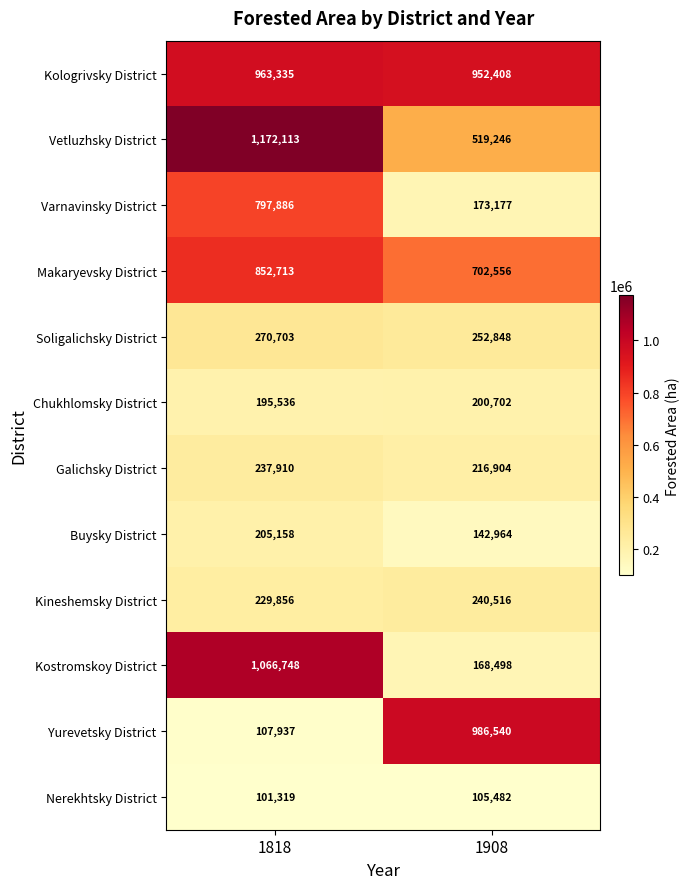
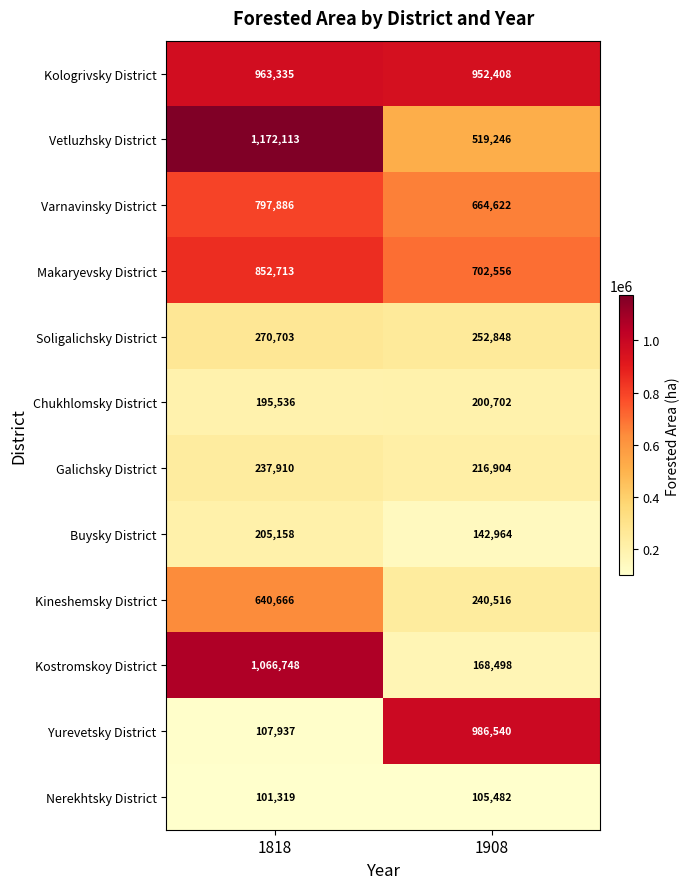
  {
    "Kologrivsky District": {
      "1818": "963,335",
      "1908": "952,408"
    },
    "Vetluzhsky District": {
      "1818": "1,172,113",
      "1908": "519,246"
    },
    "Varnavinsky District": {
      "1818": "797,886",
-     "1908": "173,177"
+     "1908": "664,622"
    },
    "Makaryevsky District": {
      "1818": "852,713",
      "1908": "702,556"
    },
    "Soligalichsky District": {
      "1818": "270,703",
      "1908": "252,848"
    },
    "Chukhlomsky District": {
      "1818": "195,536",
      "1908": "200,702"
    },
    "Galichsky District": {
      "1818": "237,910",
      "1908": "216,904"
    },
    "Buysky District": {
      "1818": "205,158",
      "1908": "142,964"
    },
    "Kineshemsky District": {
-     "1818": "229,856",
+     "1818": "640,666",
      "1908": "240,516"
    },
    "Kostromskoy District": {
      "1818": "1,066,748",
      "1908": "168,498"
    },
    "Yurevetsky District": {
      "1818": "107,937",
      "1908": "986,540"
    },
    "Nerekhtsky District": {
      "1818": "101,319",
      "1908": "105,482"
    }
  }
